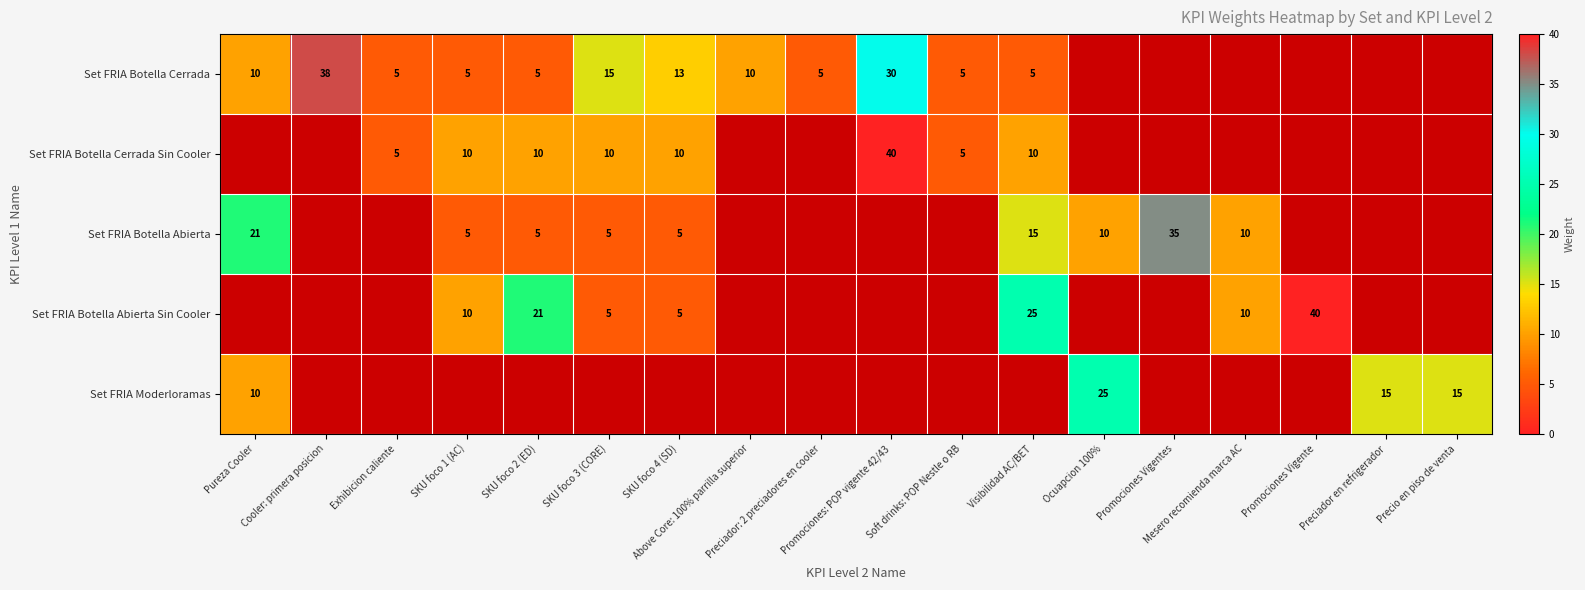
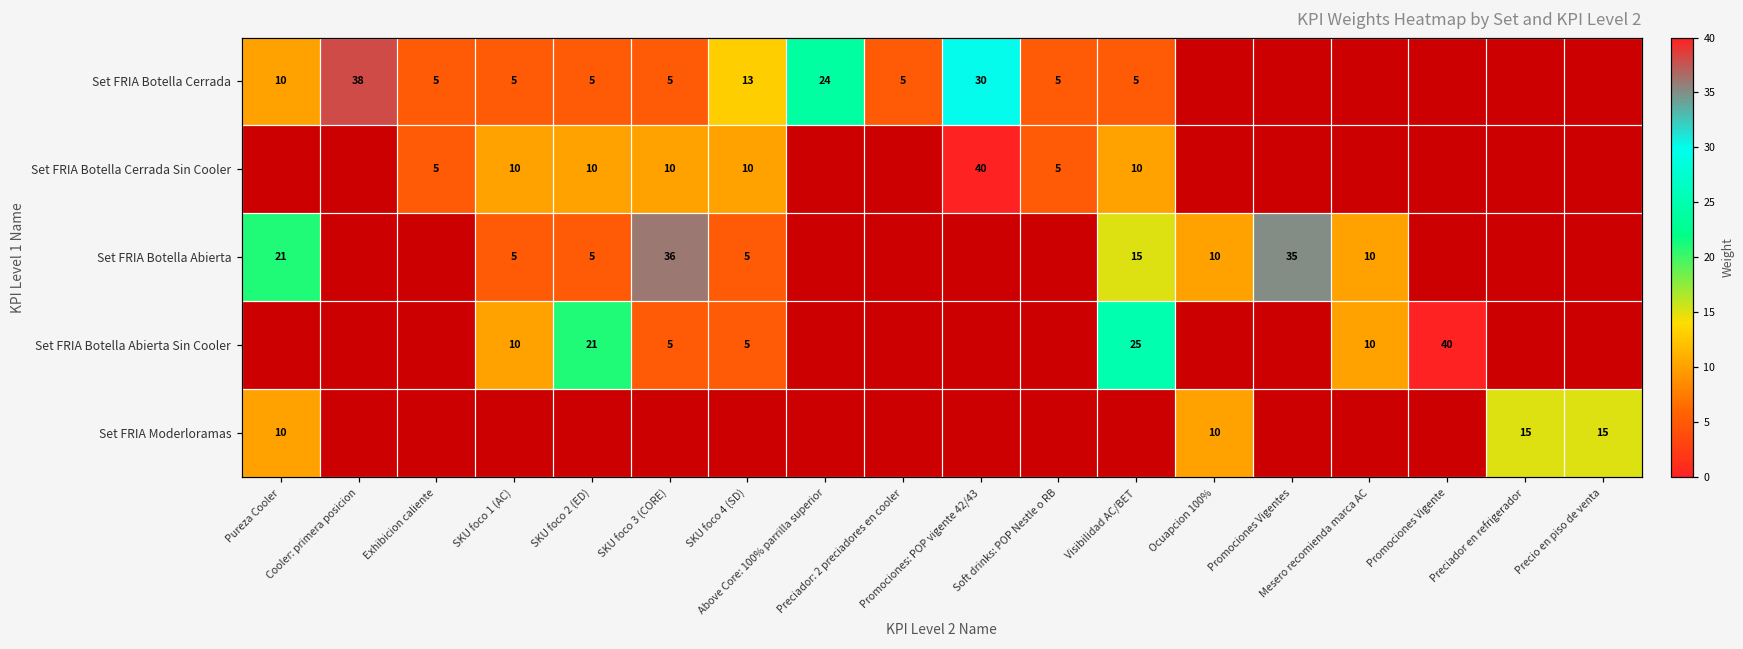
  {
    "Set FRIA Botella Cerrada": {
      "Pureza Cooler": 10,
      "Cooler: primera posicion": 38,
      "Exhibicion caliente": 5,
      "SKU foco 1 (AC)": 5,
      "SKU foco 2 (ED)": 5,
-     "SKU foco 3 (CORE)": 15,
+     "SKU foco 3 (CORE)": 5,
      "SKU foco 4 (SD)": 13,
-     "Above Core: 100% parrilla superior": 10,
+     "Above Core: 100% parrilla superior": 24,
      "Preciador: 2 preciadores en cooler": 5,
      "Promociones: POP vigente 42/43": 30,
      "Soft drinks: POP Nestle o RB": 5,
      "Visibilidad AC/BET": 5
    },
    "Set FRIA Botella Cerrada Sin Cooler": {
      "Exhibicion caliente": 5,
      "SKU foco 1 (AC)": 10,
      "SKU foco 2 (ED)": 10,
      "SKU foco 3 (CORE)": 10,
      "SKU foco 4 (SD)": 10,
      "Promociones: POP vigente 42/43": 40,
      "Soft drinks: POP Nestle o RB": 5,
      "Visibilidad AC/BET": 10
    },
    "Set FRIA Botella Abierta": {
      "Pureza Cooler": 21,
      "SKU foco 1 (AC)": 5,
      "SKU foco 2 (ED)": 5,
-     "SKU foco 3 (CORE)": 5,
+     "SKU foco 3 (CORE)": 36,
      "SKU foco 4 (SD)": 5,
      "Visibilidad AC/BET": 15,
      "Ocuapcion 100%": 10,
      "Promociones Vigentes": 35,
      "Mesero recomienda marca AC": 10
    },
    "Set FRIA Botella Abierta Sin Cooler": {
      "SKU foco 1 (AC)": 10,
      "SKU foco 2 (ED)": 21,
      "SKU foco 3 (CORE)": 5,
      "SKU foco 4 (SD)": 5,
      "Visibilidad AC/BET": 25,
      "Mesero recomienda marca AC": 10,
      "Promociones Vigente": 40
    },
    "Set FRIA Moderloramas": {
      "Pureza Cooler": 10,
-     "Ocuapcion 100%": 25,
+     "Ocuapcion 100%": 10,
      "Preciador en refrigerador": 15,
      "Precio en piso de venta": 15
    }
  }
